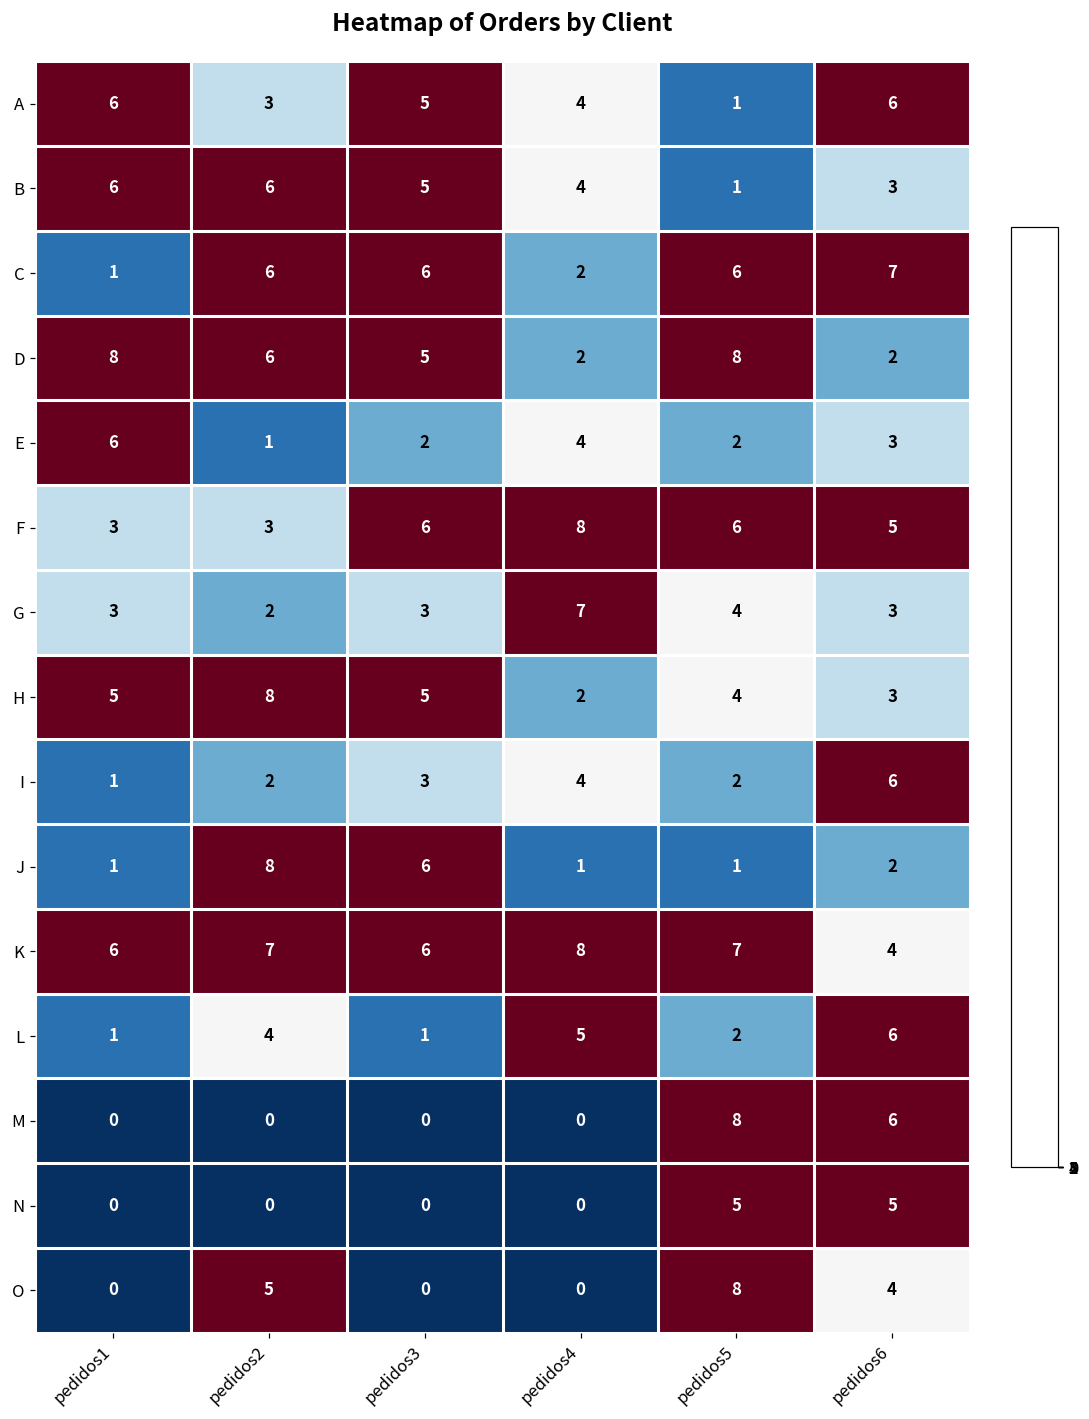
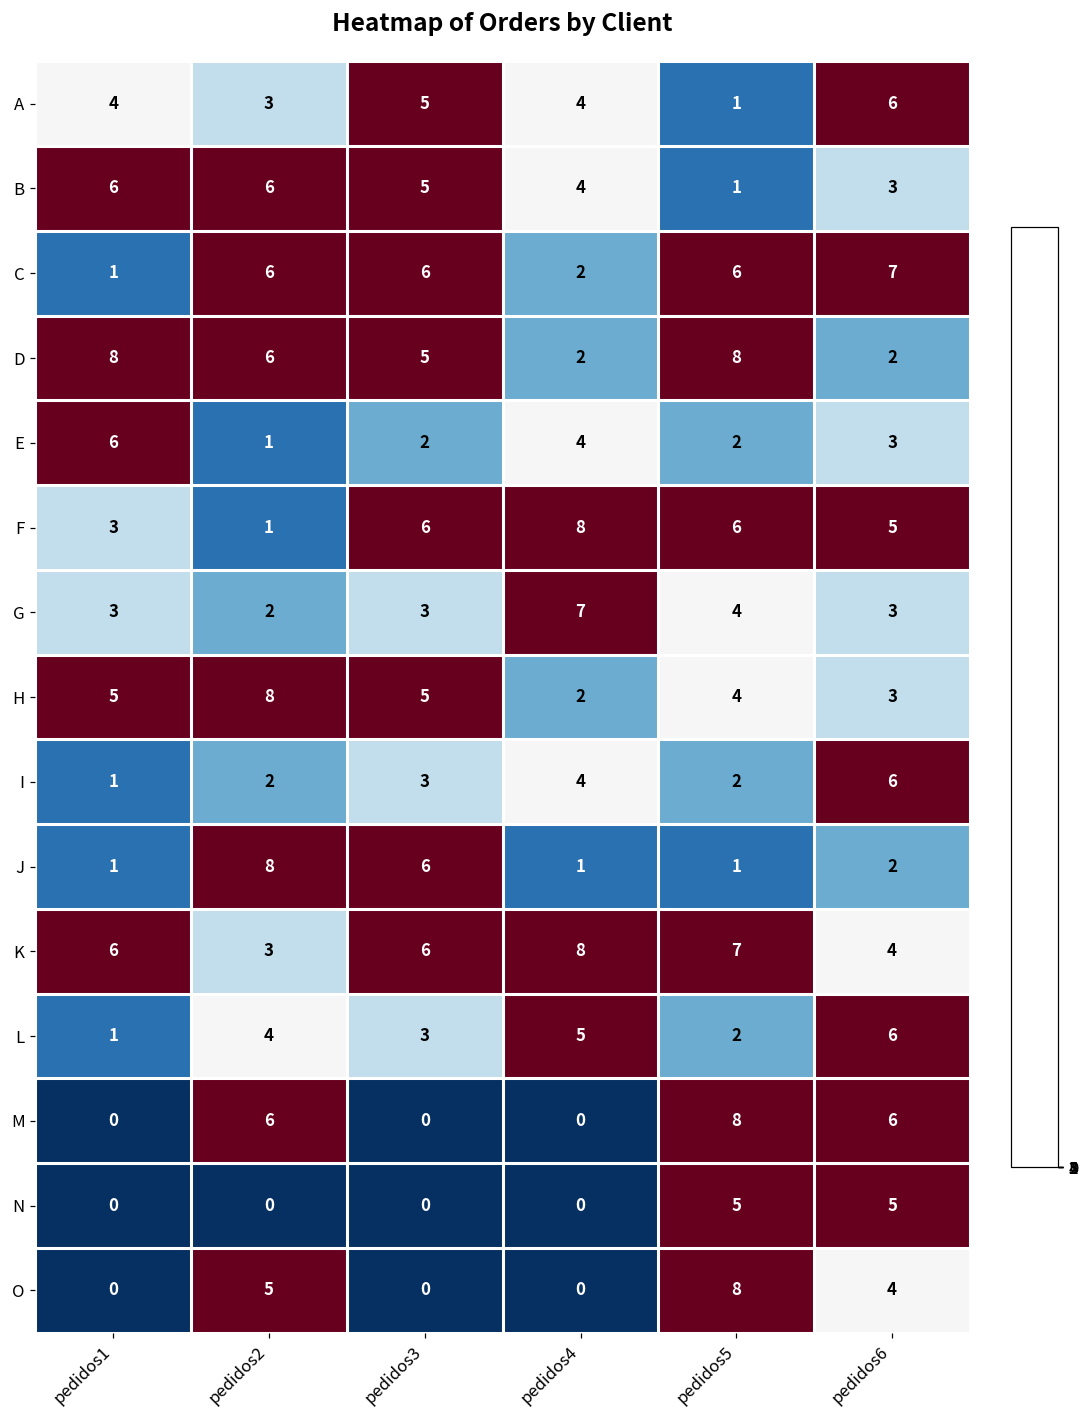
  {
    "A": {
-     "pedidos1": 6,
+     "pedidos1": 4,
      "pedidos2": 3,
      "pedidos3": 5,
      "pedidos4": 4,
      "pedidos5": 1,
      "pedidos6": 6
    },
    "B": {
      "pedidos1": 6,
      "pedidos2": 6,
      "pedidos3": 5,
      "pedidos4": 4,
      "pedidos5": 1,
      "pedidos6": 3
    },
    "C": {
      "pedidos1": 1,
      "pedidos2": 6,
      "pedidos3": 6,
      "pedidos4": 2,
      "pedidos5": 6,
      "pedidos6": 7
    },
    "D": {
      "pedidos1": 8,
      "pedidos2": 6,
      "pedidos3": 5,
      "pedidos4": 2,
      "pedidos5": 8,
      "pedidos6": 2
    },
    "E": {
      "pedidos1": 6,
      "pedidos2": 1,
      "pedidos3": 2,
      "pedidos4": 4,
      "pedidos5": 2,
      "pedidos6": 3
    },
    "F": {
      "pedidos1": 3,
-     "pedidos2": 3,
+     "pedidos2": 1,
      "pedidos3": 6,
      "pedidos4": 8,
      "pedidos5": 6,
      "pedidos6": 5
    },
    "G": {
      "pedidos1": 3,
      "pedidos2": 2,
      "pedidos3": 3,
      "pedidos4": 7,
      "pedidos5": 4,
      "pedidos6": 3
    },
    "H": {
      "pedidos1": 5,
      "pedidos2": 8,
      "pedidos3": 5,
      "pedidos4": 2,
      "pedidos5": 4,
      "pedidos6": 3
    },
    "I": {
      "pedidos1": 1,
      "pedidos2": 2,
      "pedidos3": 3,
      "pedidos4": 4,
      "pedidos5": 2,
      "pedidos6": 6
    },
    "J": {
      "pedidos1": 1,
      "pedidos2": 8,
      "pedidos3": 6,
      "pedidos4": 1,
      "pedidos5": 1,
      "pedidos6": 2
    },
    "K": {
      "pedidos1": 6,
-     "pedidos2": 7,
+     "pedidos2": 3,
      "pedidos3": 6,
      "pedidos4": 8,
      "pedidos5": 7,
      "pedidos6": 4
    },
    "L": {
      "pedidos1": 1,
      "pedidos2": 4,
-     "pedidos3": 1,
+     "pedidos3": 3,
      "pedidos4": 5,
      "pedidos5": 2,
      "pedidos6": 6
    },
    "M": {
      "pedidos1": 0,
-     "pedidos2": 0,
+     "pedidos2": 6,
      "pedidos3": 0,
      "pedidos4": 0,
      "pedidos5": 8,
      "pedidos6": 6
    },
    "N": {
      "pedidos1": 0,
      "pedidos2": 0,
      "pedidos3": 0,
      "pedidos4": 0,
      "pedidos5": 5,
      "pedidos6": 5
    },
    "O": {
      "pedidos1": 0,
      "pedidos2": 5,
      "pedidos3": 0,
      "pedidos4": 0,
      "pedidos5": 8,
      "pedidos6": 4
    }
  }
